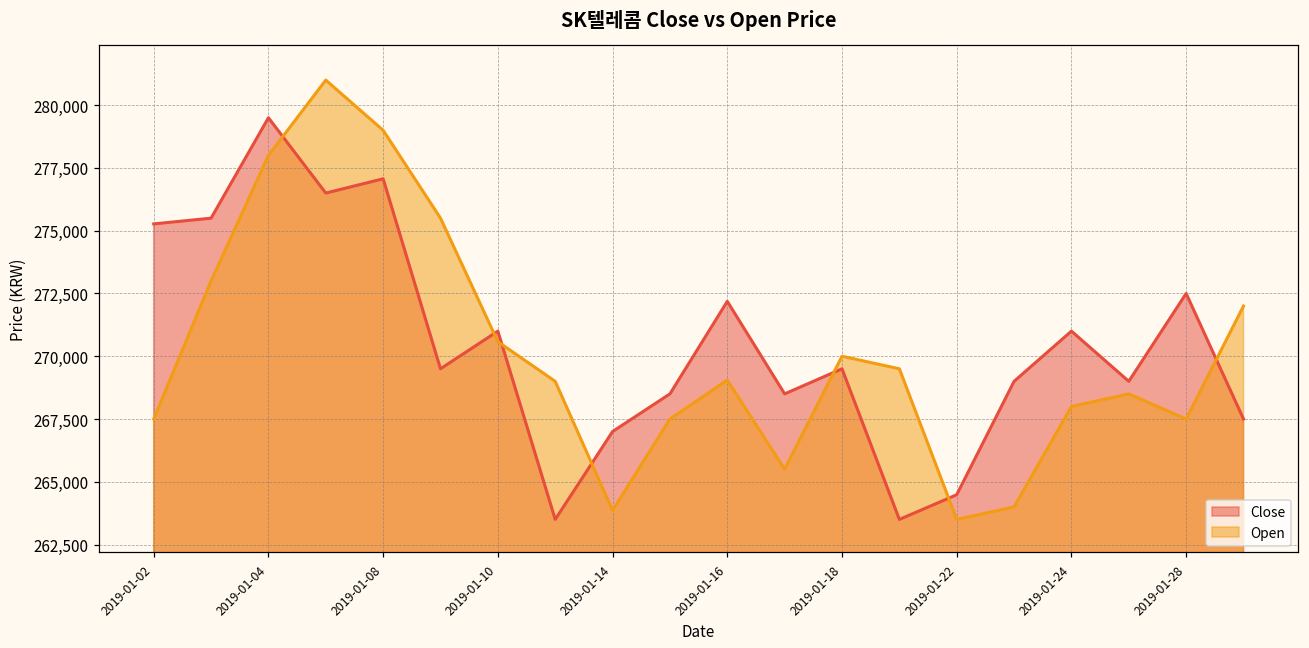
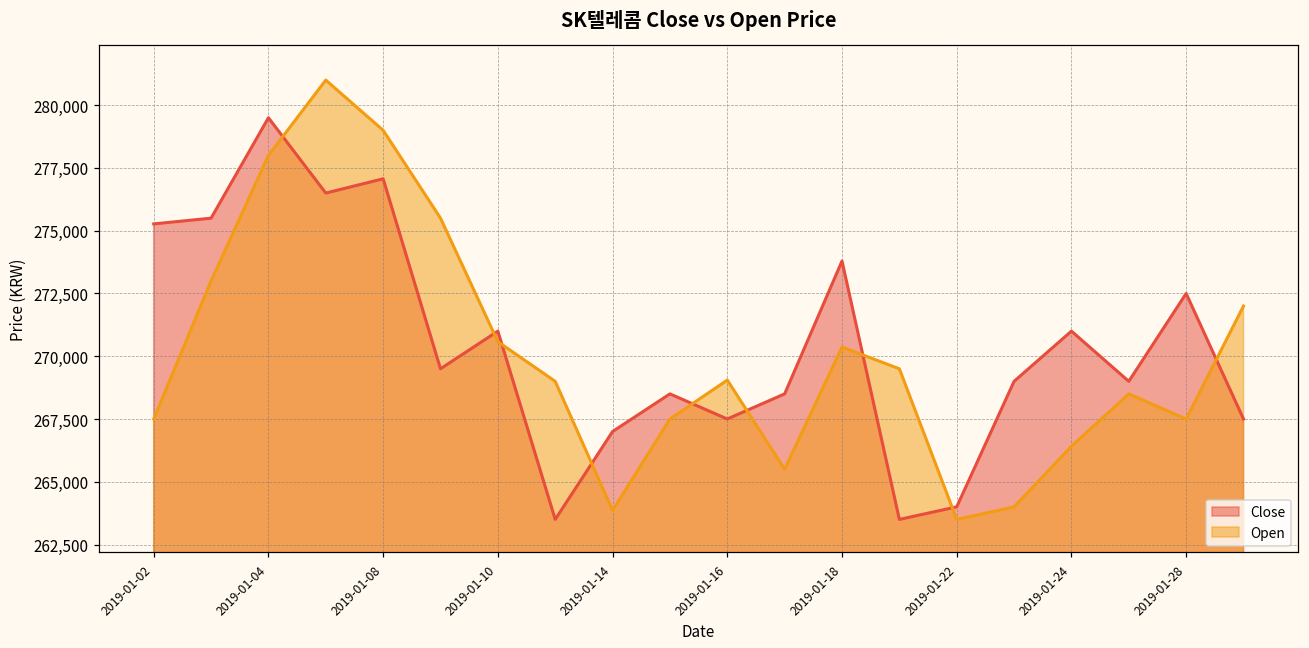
  {
    "Close": {
      "2019-01-02": "275,300",
      "2019-01-04": "279,500",
      "2019-01-08": "277,100",
      "2019-01-10": "271,000",
      "2019-01-14": "267,000",
-     "2019-01-16": "272,200",
-     "2019-01-18": "269,500",
-     "2019-01-22": "264,500",
+     "2019-01-16": "267,500",
+     "2019-01-18": "273,800",
+     "2019-01-22": "264,000",
      "2019-01-24": "271,000",
      "2019-01-28": "272,500"
    },
    "Open": {
      "2019-01-02": "267,500",
      "2019-01-04": "278,000",
      "2019-01-08": "279,000",
      "2019-01-10": "270,600",
      "2019-01-14": "263,900",
      "2019-01-16": "269,100",
-     "2019-01-18": "270,000",
+     "2019-01-18": "270,400",
      "2019-01-22": "263,500",
-     "2019-01-24": "268,000",
+     "2019-01-24": "266,400",
      "2019-01-28": "267,500"
    }
  }
